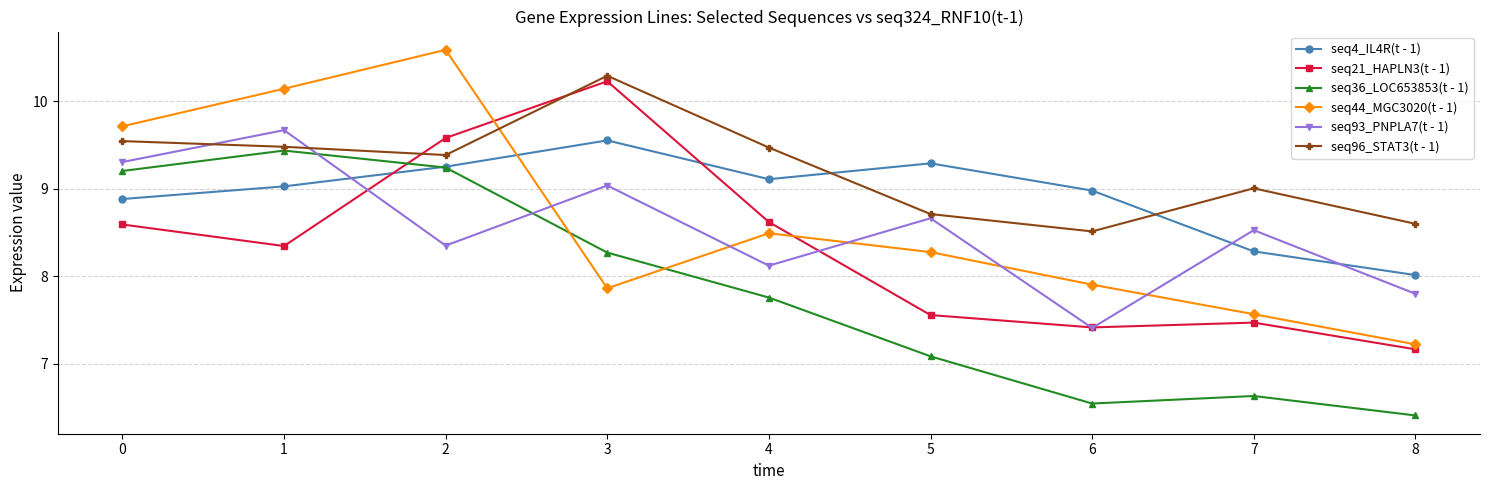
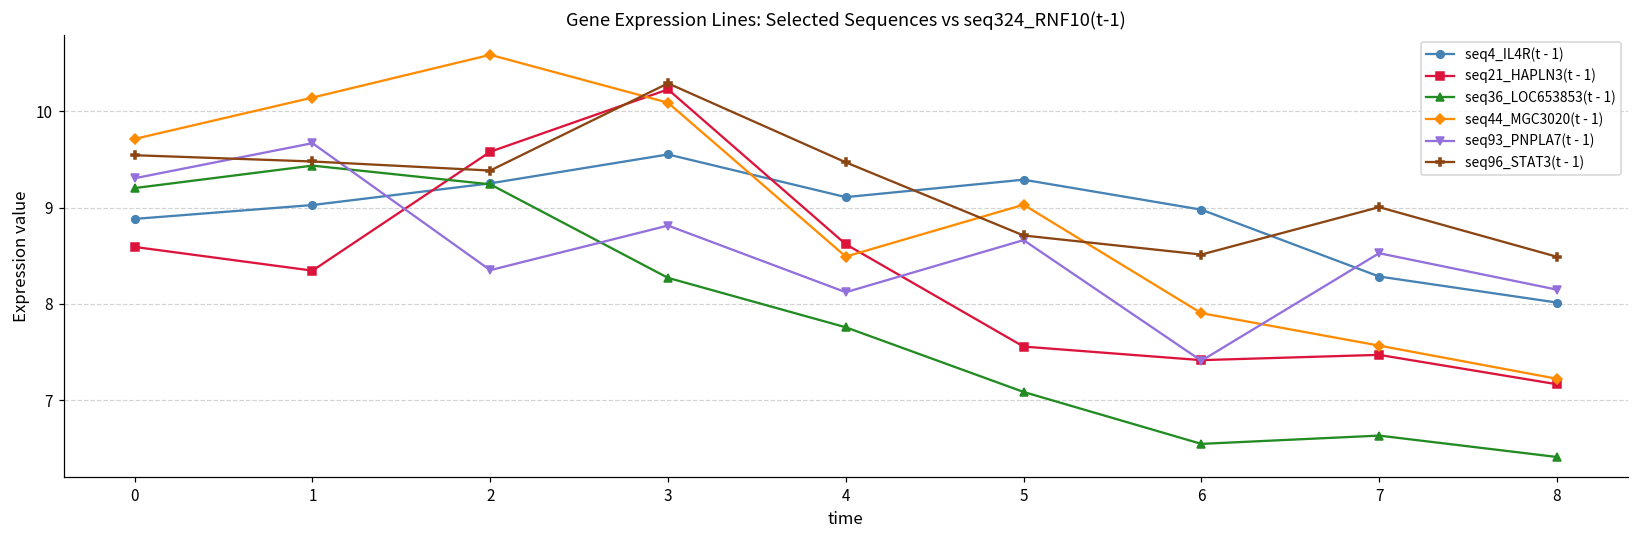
  {
    "seq4_IL4R(t - 1)": {
      "0": 8.9,
      "1": 9.0,
      "3": 9.6,
      "4": 9.1,
      "5": 9.3,
      "6": 9.0,
      "7": 8.3,
      "8": 8.0
    },
    "seq21_HAPLN3(t - 1)": {
      "0": 8.6,
      "1": 8.3,
      "2": 9.6,
      "3": 10.2,
      "4": 8.6,
      "5": 7.6,
      "7": 7.5,
      "8": 7.2
    },
    "seq36_LOC653853(t - 1)": {
      "0": 9.2,
      "1": 9.4,
      "3": 8.3,
      "4": 7.8,
      "5": 7.1,
      "6": 6.5,
      "7": 6.6,
      "8": 6.4
    },
    "seq44_MGC3020(t - 1)": {
      "0": 9.7,
      "1": 10.1,
      "2": 10.6,
-     "3": 7.9,
+     "3": 10.1,
      "4": 8.5,
-     "5": 8.3,
+     "5": 9.0,
      "6": 7.9,
      "7": 7.6,
      "8": 7.2
    },
    "seq93_PNPLA7(t - 1)": {
      "0": 9.3,
      "1": 9.7,
      "2": 8.4,
-     "3": 9.0,
+     "3": 8.8,
      "4": 8.1,
      "5": 8.7,
      "7": 8.5,
-     "8": 7.8
+     "8": 8.1
    },
    "seq96_STAT3(t - 1)": {
      "0": 9.5,
      "1": 9.5,
      "2": 9.4,
      "3": 10.3,
      "4": 9.5,
      "5": 8.7,
      "6": 8.5,
      "7": 9.0,
-     "8": 8.6
+     "8": 8.5
    }
  }
